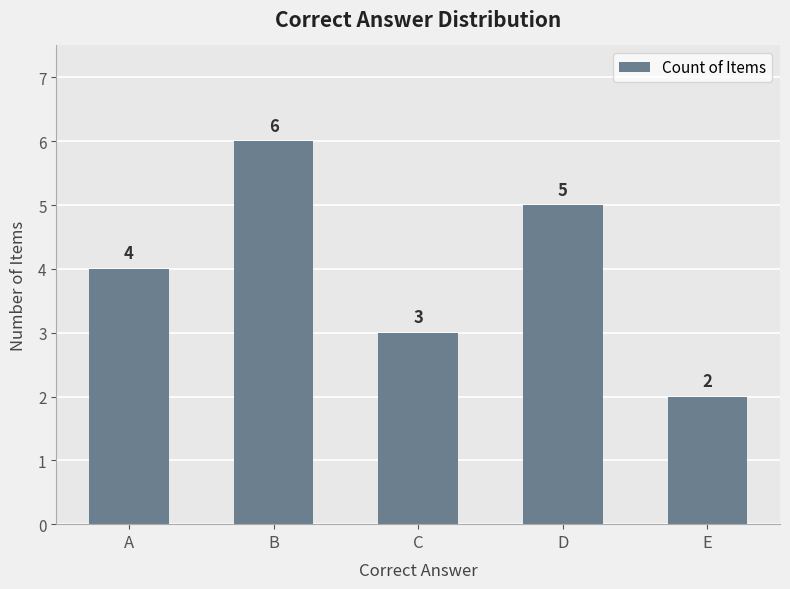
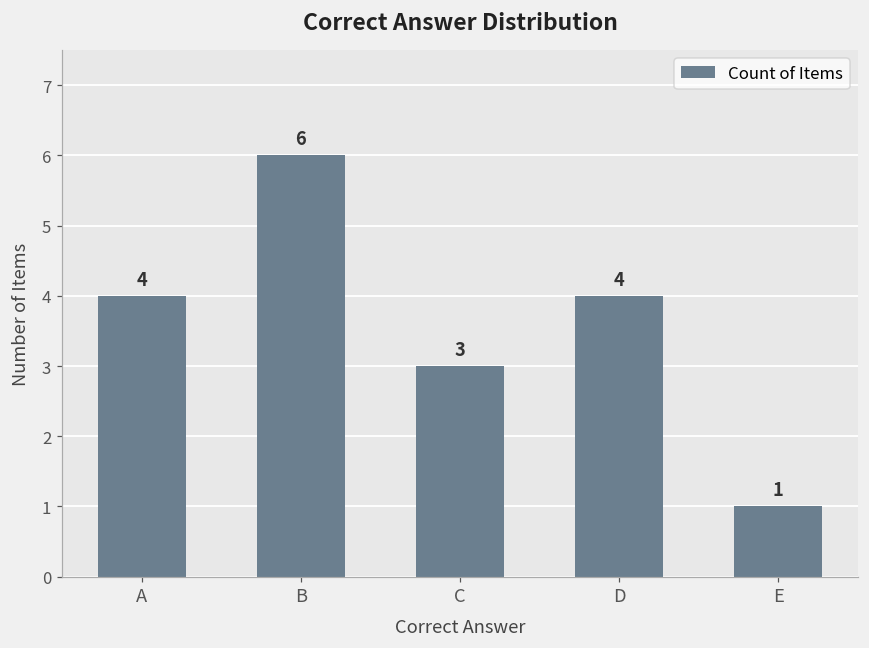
  {
    "A": 4,
    "B": 6,
    "C": 3,
-   "D": 5,
-   "E": 2
+   "D": 4,
+   "E": 1
  }
